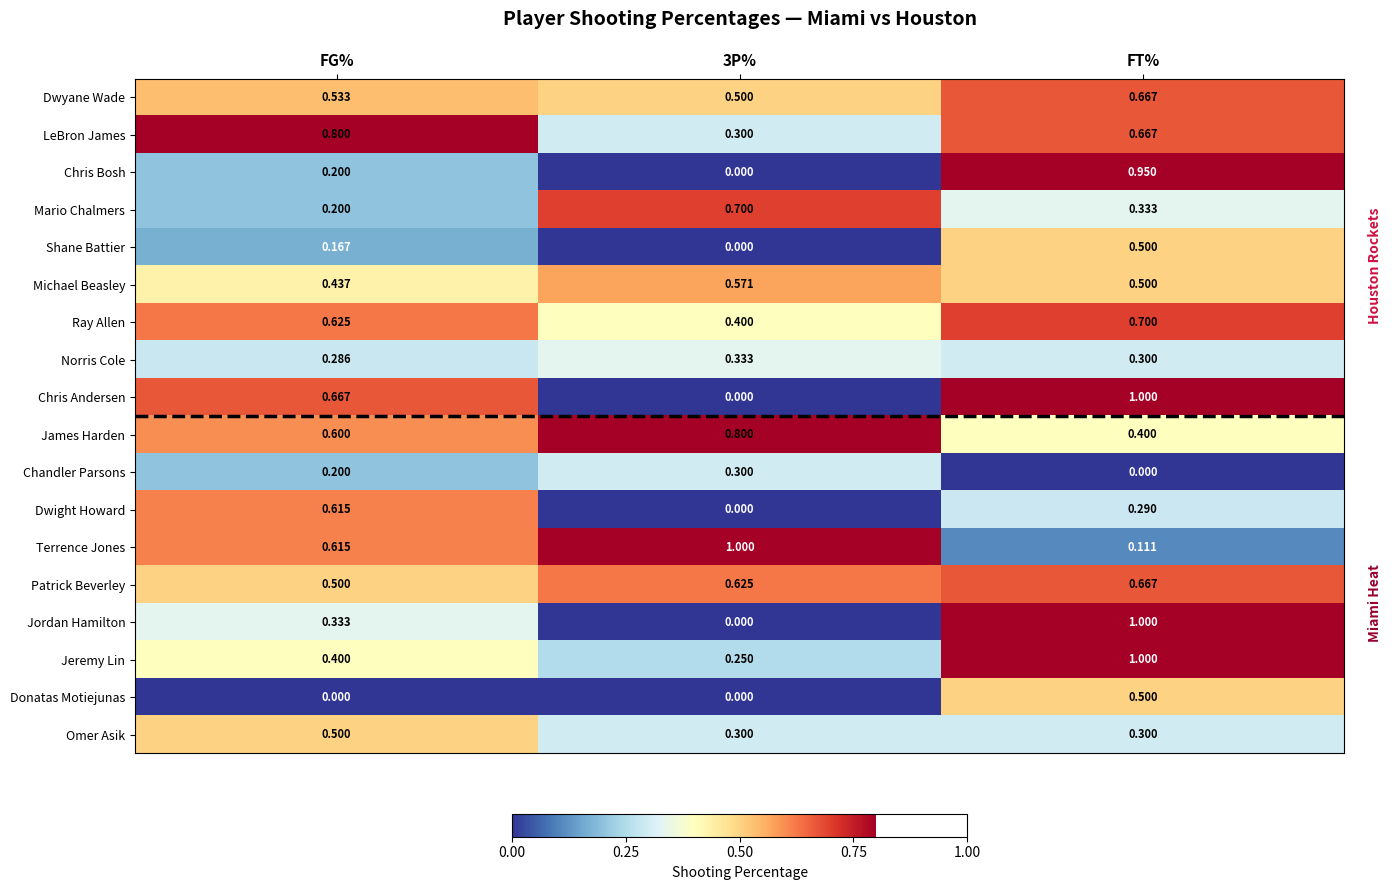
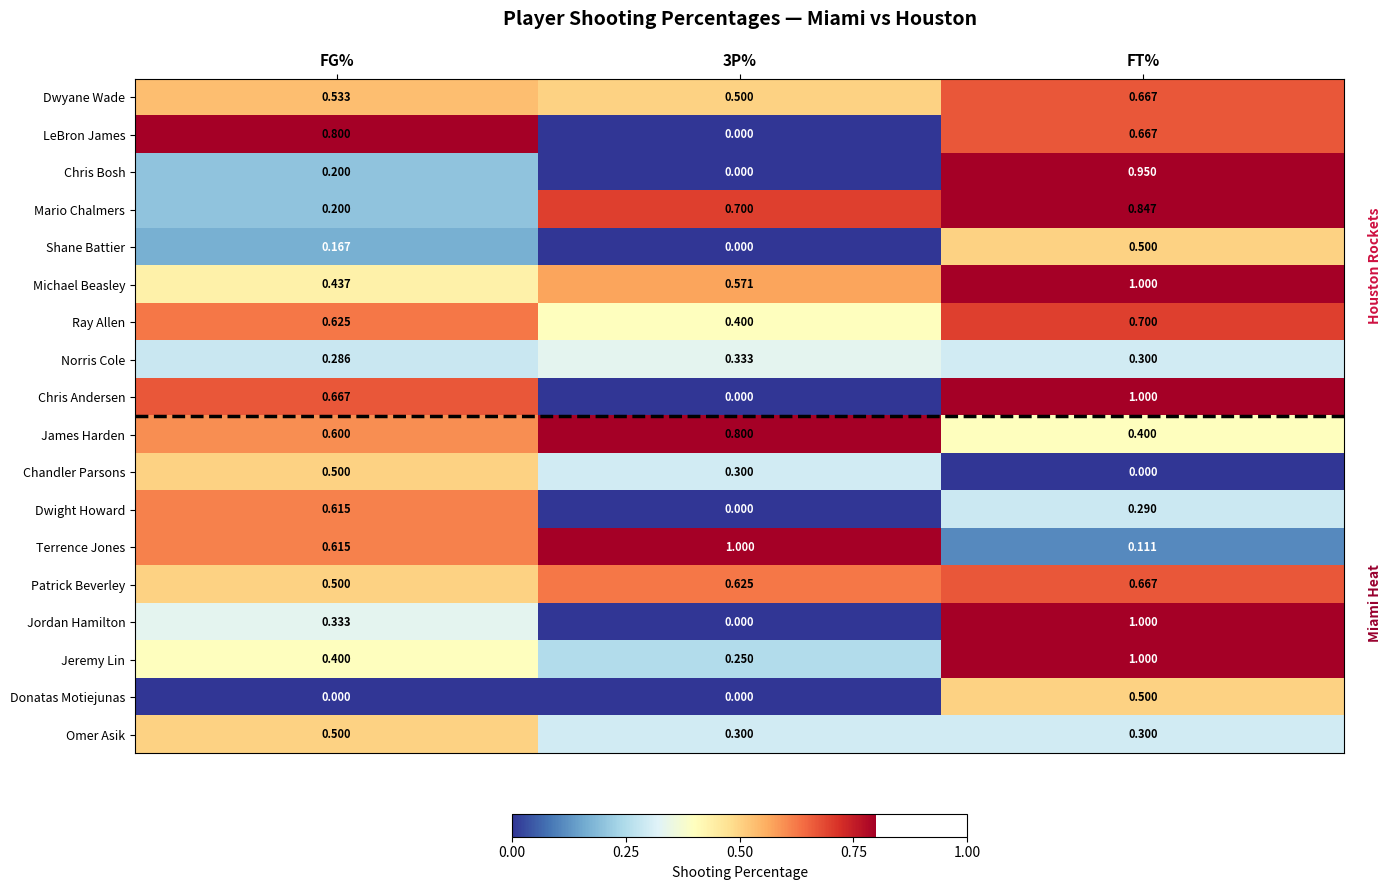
  {
    "Dwyane Wade": {
      "FG%": 0.533,
      "3P%": 0.500,
      "FT%": 0.667
    },
    "LeBron James": {
      "FG%": 0.800,
-     "3P%": 0.300,
+     "3P%": 0.000,
      "FT%": 0.667
    },
    "Chris Bosh": {
      "FG%": 0.200,
      "3P%": 0.000,
      "FT%": 0.950
    },
    "Mario Chalmers": {
      "FG%": 0.200,
      "3P%": 0.700,
-     "FT%": 0.333
+     "FT%": 0.847
    },
    "Shane Battier": {
      "FG%": 0.167,
      "3P%": 0.000,
      "FT%": 0.500
    },
    "Michael Beasley": {
      "FG%": 0.437,
      "3P%": 0.571,
-     "FT%": 0.500
+     "FT%": 1.000
    },
    "Ray Allen": {
      "FG%": 0.625,
      "3P%": 0.400,
      "FT%": 0.700
    },
    "Norris Cole": {
      "FG%": 0.286,
      "3P%": 0.333,
      "FT%": 0.300
    },
    "Chris Andersen": {
      "FG%": 0.667,
      "3P%": 0.000,
      "FT%": 1.000
    },
    "James Harden": {
      "FG%": 0.600,
      "3P%": 0.800,
      "FT%": 0.400
    },
    "Chandler Parsons": {
-     "FG%": 0.200,
+     "FG%": 0.500,
      "3P%": 0.300,
      "FT%": 0.000
    },
    "Dwight Howard": {
      "FG%": 0.615,
      "3P%": 0.000,
      "FT%": 0.290
    },
    "Terrence Jones": {
      "FG%": 0.615,
      "3P%": 1.000,
      "FT%": 0.111
    },
    "Patrick Beverley": {
      "FG%": 0.500,
      "3P%": 0.625,
      "FT%": 0.667
    },
    "Jordan Hamilton": {
      "FG%": 0.333,
      "3P%": 0.000,
      "FT%": 1.000
    },
    "Jeremy Lin": {
      "FG%": 0.400,
      "3P%": 0.250,
      "FT%": 1.000
    },
    "Donatas Motiejunas": {
      "FG%": 0.000,
      "3P%": 0.000,
      "FT%": 0.500
    },
    "Omer Asik": {
      "FG%": 0.500,
      "3P%": 0.300,
      "FT%": 0.300
    }
  }
